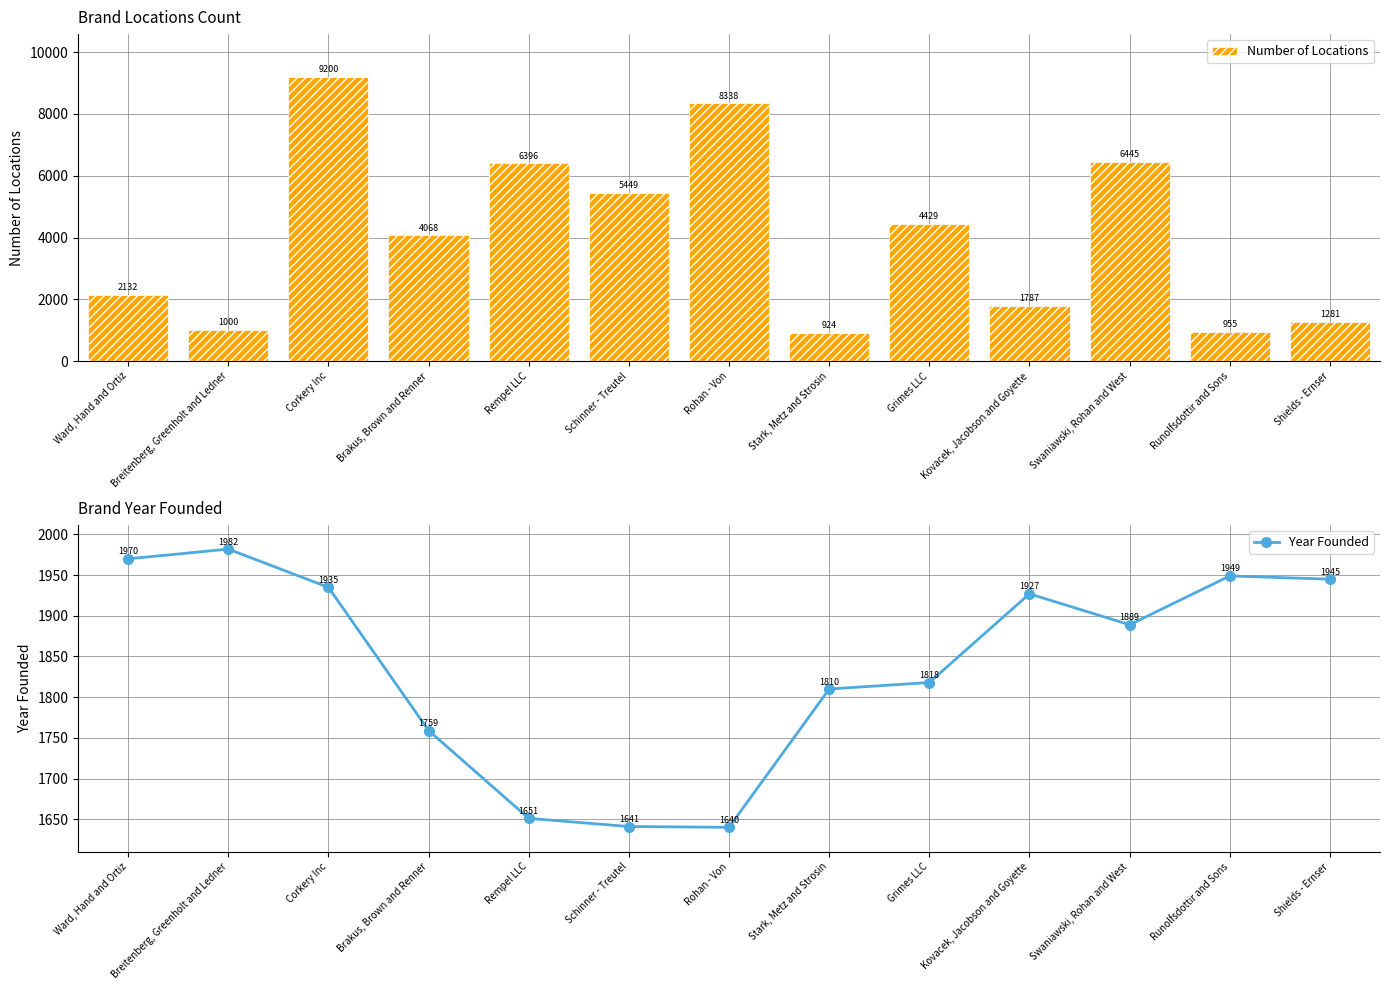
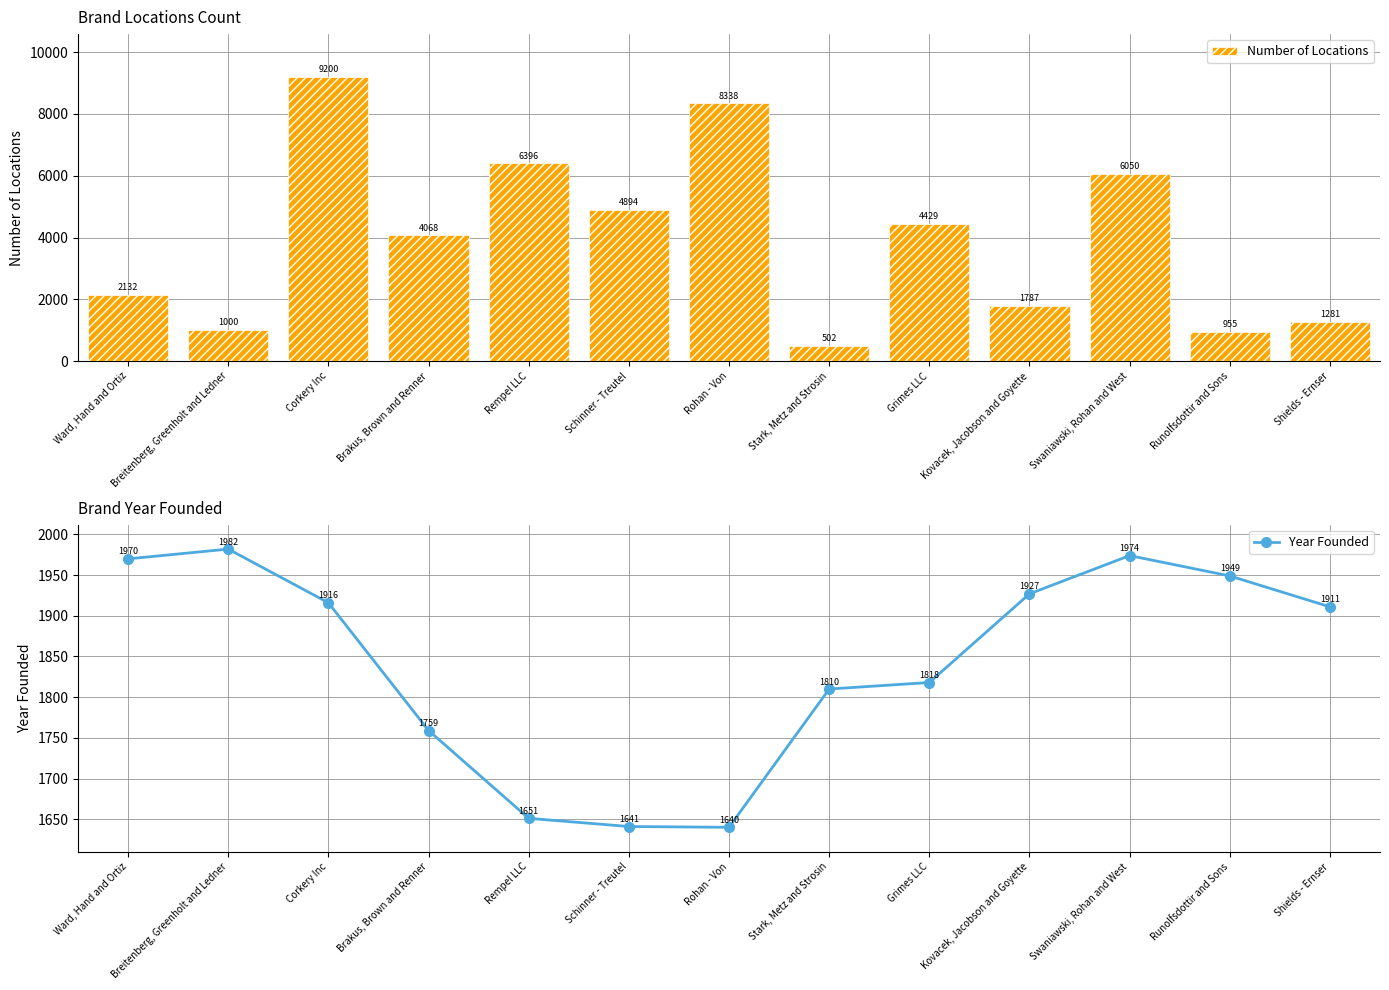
  {
    "Brand Locations Count": {
      "Ward, Hand and Ortiz": 2132,
      "Breitenberg, Greenholt and Ledner": 1000,
      "Corkery Inc": 9200,
      "Brakus, Brown and Renner": 4068,
      "Rempel LLC": 6396,
-     "Schinner - Treutel": 5449,
+     "Schinner - Treutel": 4894,
      "Rohan - Von": 8338,
-     "Stark, Metz and Strosin": 924,
+     "Stark, Metz and Strosin": 502,
      "Grimes LLC": 4429,
      "Kovacek, Jacobson and Goyette": 1787,
-     "Swaniawski, Rohan and West": 6445,
+     "Swaniawski, Rohan and West": 6050,
      "Runolfsdottir and Sons": 955,
      "Shields - Ernser": 1281
    },
    "Brand Year Founded": {
      "Ward, Hand and Ortiz": 1970,
      "Breitenberg, Greenholt and Ledner": 1982,
-     "Corkery Inc": 1935,
+     "Corkery Inc": 1916,
      "Brakus, Brown and Renner": 1759,
      "Rempel LLC": 1651,
      "Schinner - Treutel": 1641,
      "Rohan - Von": 1640,
      "Stark, Metz and Strosin": 1810,
      "Grimes LLC": 1818,
      "Kovacek, Jacobson and Goyette": 1927,
-     "Swaniawski, Rohan and West": 1889,
+     "Swaniawski, Rohan and West": 1974,
      "Runolfsdottir and Sons": 1949,
-     "Shields - Ernser": 1945
+     "Shields - Ernser": 1911
    }
  }
